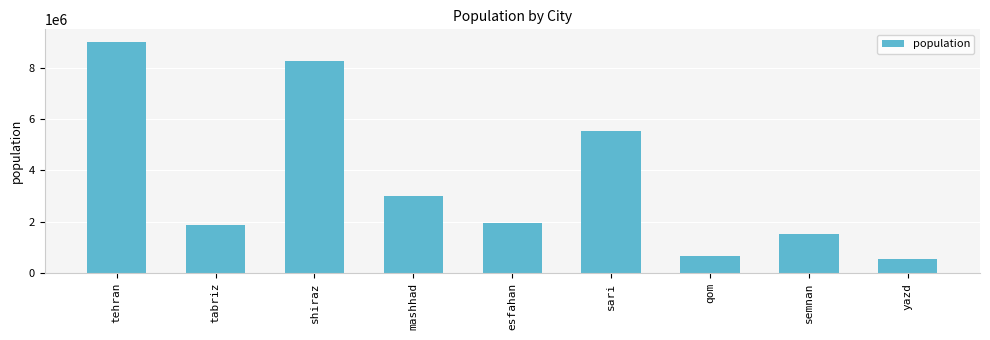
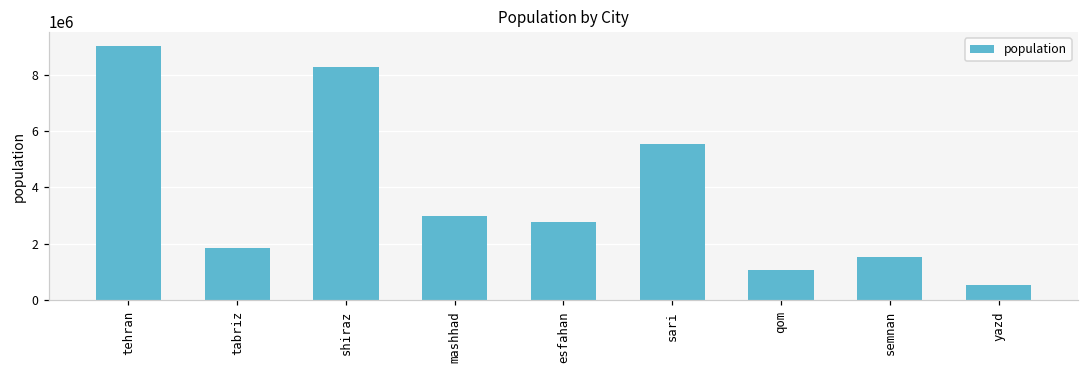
  {
    "tehran": 9000000,
    "tabriz": 1900000,
    "shiraz": 8300000,
    "mashhad": 3000000,
-   "esfahan": 2000000,
+   "esfahan": 2800000,
    "sari": 5600000,
-   "qom": 700000,
+   "qom": 1100000,
    "semnan": 1500000,
    "yazd": 500000
  }
